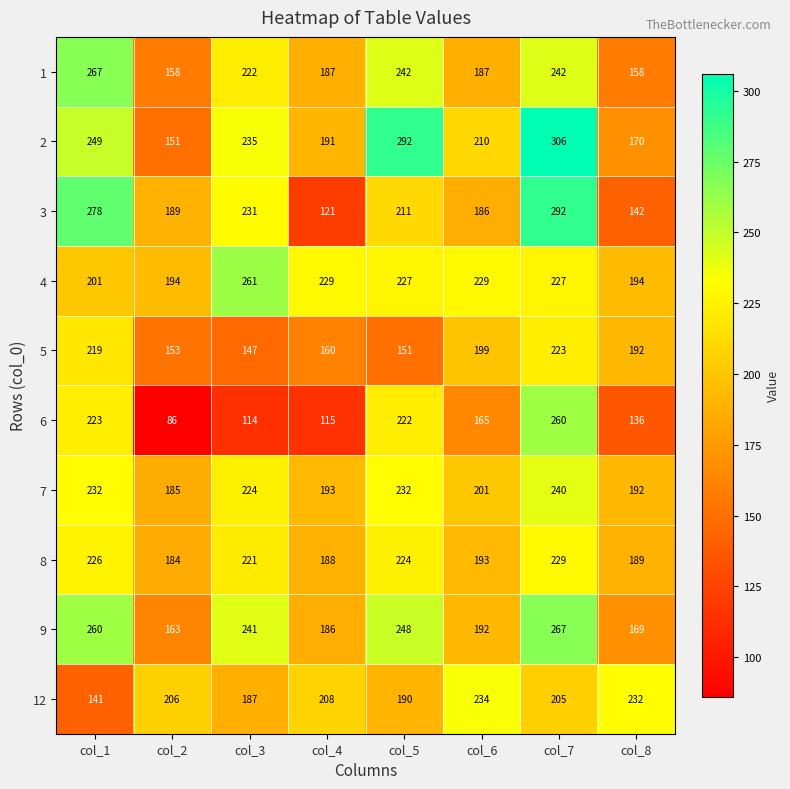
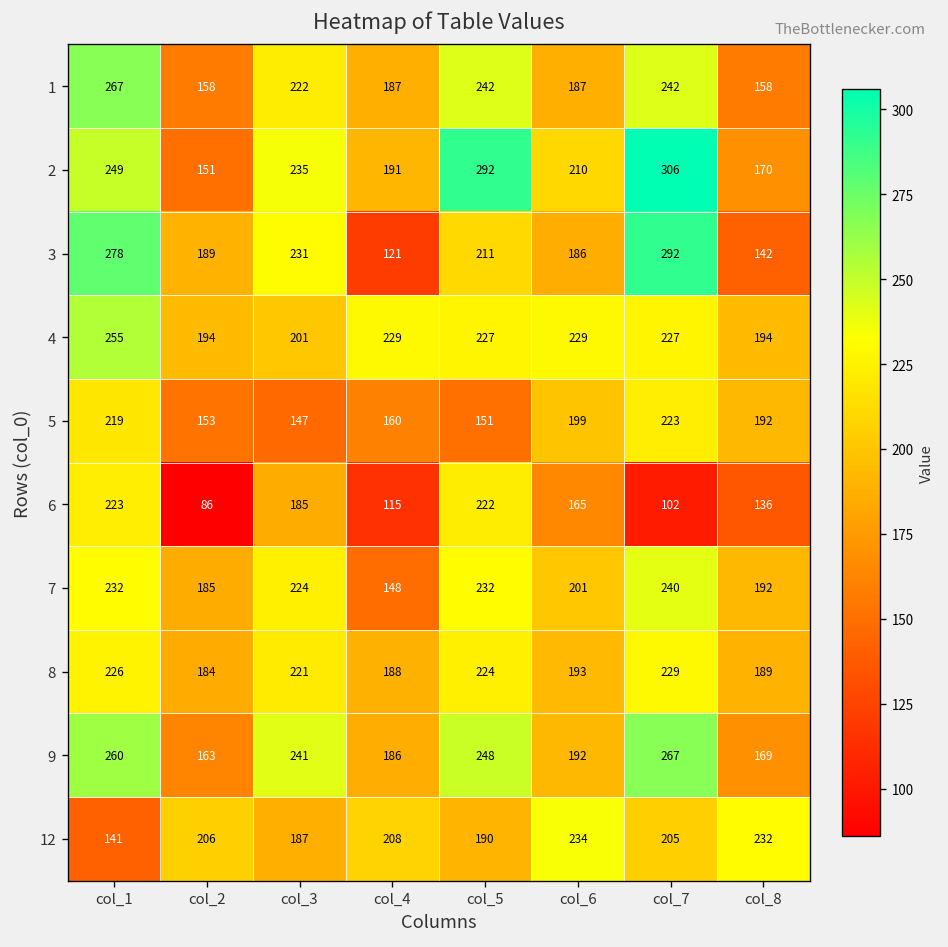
  {
    "1": {
      "col_1": 267,
      "col_2": 158,
      "col_3": 222,
      "col_4": 187,
      "col_5": 242,
      "col_6": 187,
      "col_7": 242,
      "col_8": 158
    },
    "2": {
      "col_1": 249,
      "col_2": 151,
      "col_3": 235,
      "col_4": 191,
      "col_5": 292,
      "col_6": 210,
      "col_7": 306,
      "col_8": 170
    },
    "3": {
      "col_1": 278,
      "col_2": 189,
      "col_3": 231,
      "col_4": 121,
      "col_5": 211,
      "col_6": 186,
      "col_7": 292,
      "col_8": 142
    },
    "4": {
-     "col_1": 201,
+     "col_1": 255,
      "col_2": 194,
-     "col_3": 261,
+     "col_3": 201,
      "col_4": 229,
      "col_5": 227,
      "col_6": 229,
      "col_7": 227,
      "col_8": 194
    },
    "5": {
      "col_1": 219,
      "col_2": 153,
      "col_3": 147,
      "col_4": 160,
      "col_5": 151,
      "col_6": 199,
      "col_7": 223,
      "col_8": 192
    },
    "6": {
      "col_1": 223,
      "col_2": 86,
-     "col_3": 114,
+     "col_3": 185,
      "col_4": 115,
      "col_5": 222,
      "col_6": 165,
-     "col_7": 260,
+     "col_7": 102,
      "col_8": 136
    },
    "7": {
      "col_1": 232,
      "col_2": 185,
      "col_3": 224,
-     "col_4": 193,
+     "col_4": 148,
      "col_5": 232,
      "col_6": 201,
      "col_7": 240,
      "col_8": 192
    },
    "8": {
      "col_1": 226,
      "col_2": 184,
      "col_3": 221,
      "col_4": 188,
      "col_5": 224,
      "col_6": 193,
      "col_7": 229,
      "col_8": 189
    },
    "9": {
      "col_1": 260,
      "col_2": 163,
      "col_3": 241,
      "col_4": 186,
      "col_5": 248,
      "col_6": 192,
      "col_7": 267,
      "col_8": 169
    },
    "12": {
      "col_1": 141,
      "col_2": 206,
      "col_3": 187,
      "col_4": 208,
      "col_5": 190,
      "col_6": 234,
      "col_7": 205,
      "col_8": 232
    }
  }
